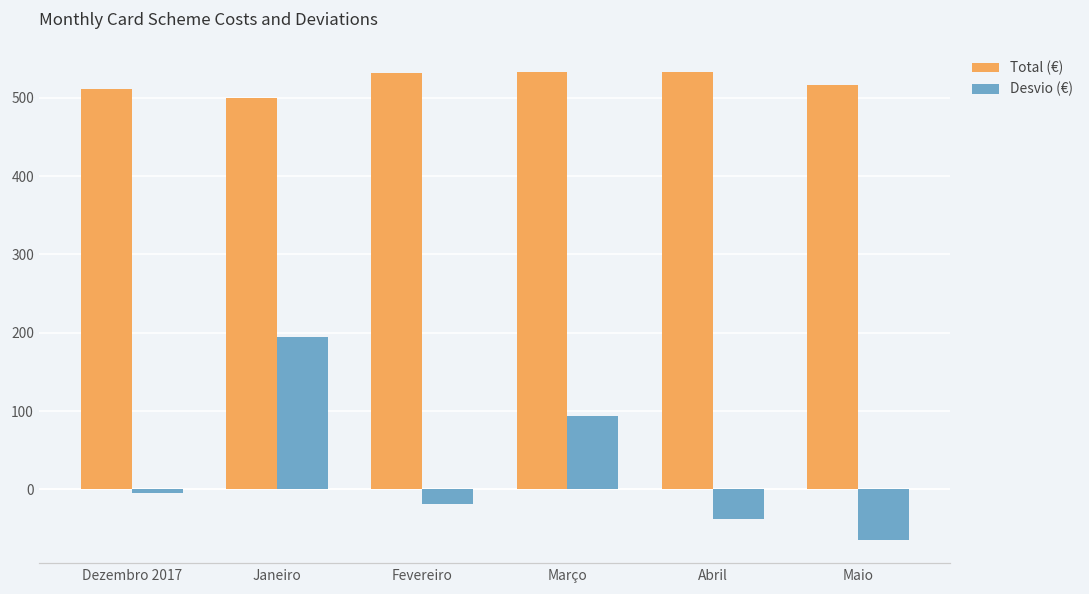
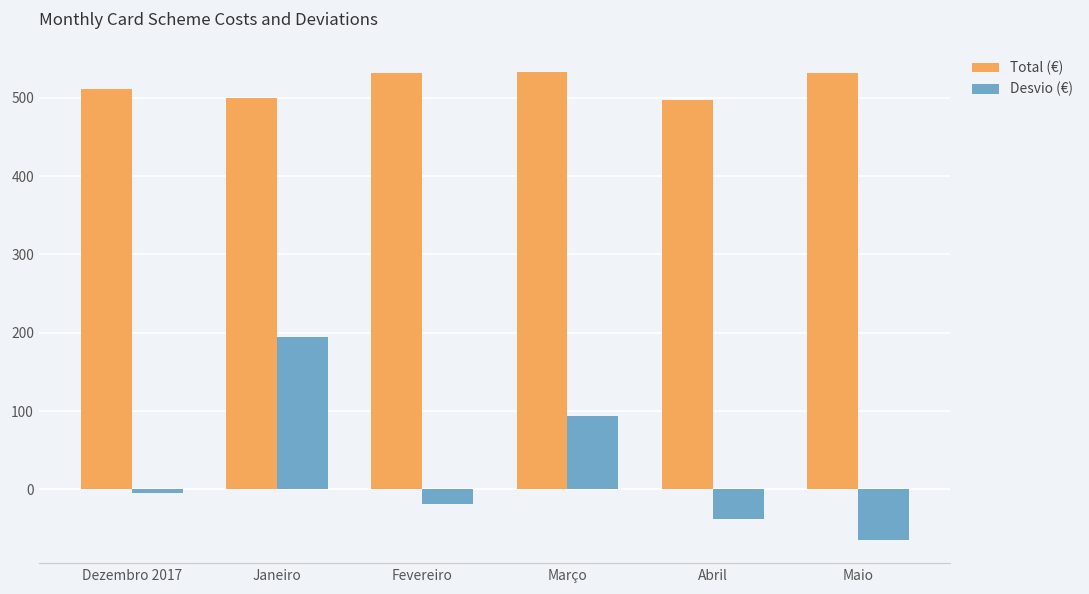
  {
    "Total (€)": {
      "Dezembro 2017": 510,
      "Janeiro": 500,
      "Fevereiro": 530,
      "Março": 530,
-     "Abril": 530,
-     "Maio": 520
+     "Abril": 500,
+     "Maio": 530
    },
    "Desvio (€)": {
      "Dezembro 2017": -10,
      "Janeiro": 190,
      "Fevereiro": -20,
      "Março": 90,
      "Abril": -40,
      "Maio": -60
    }
  }
